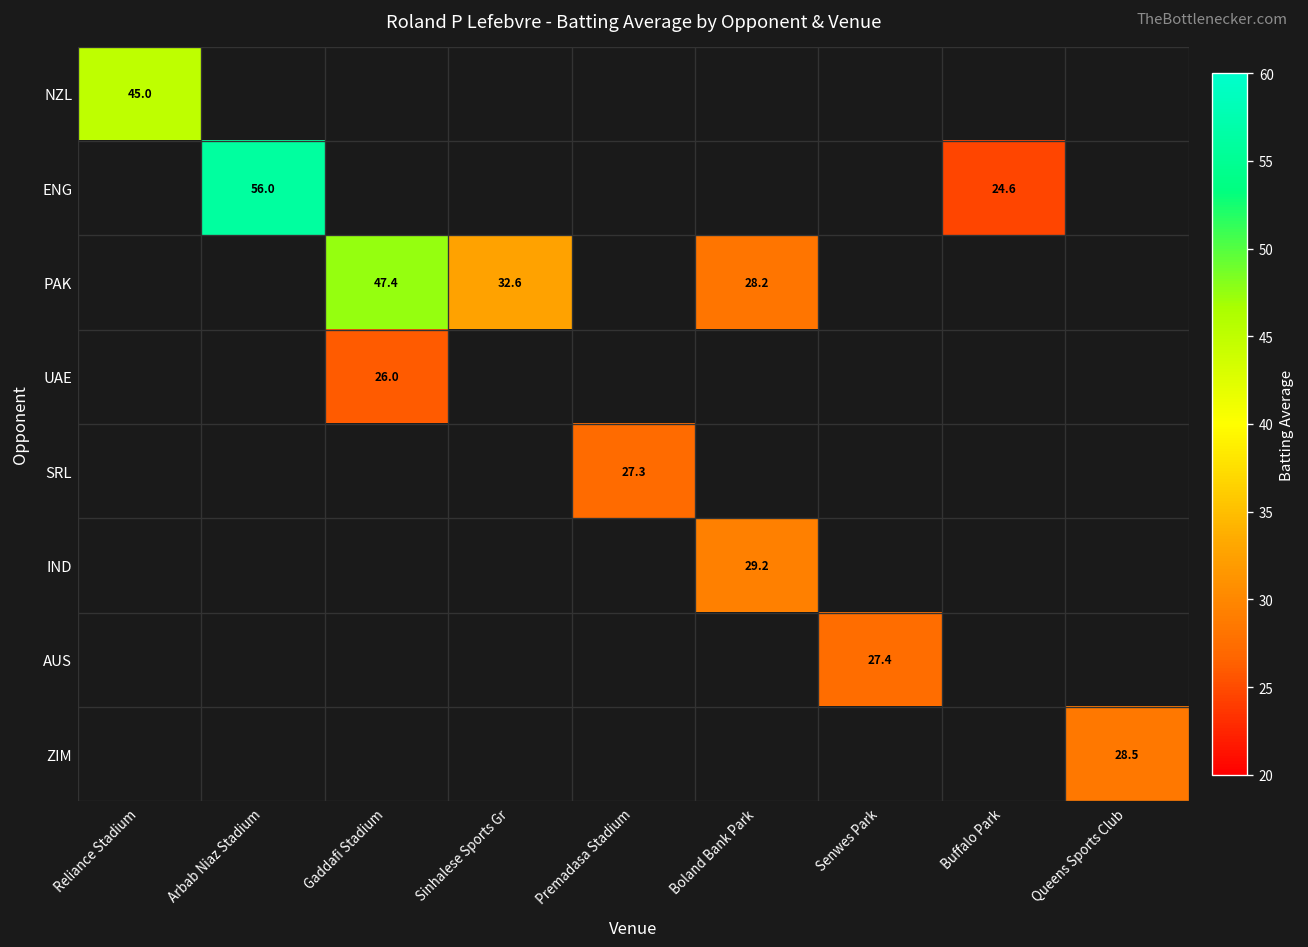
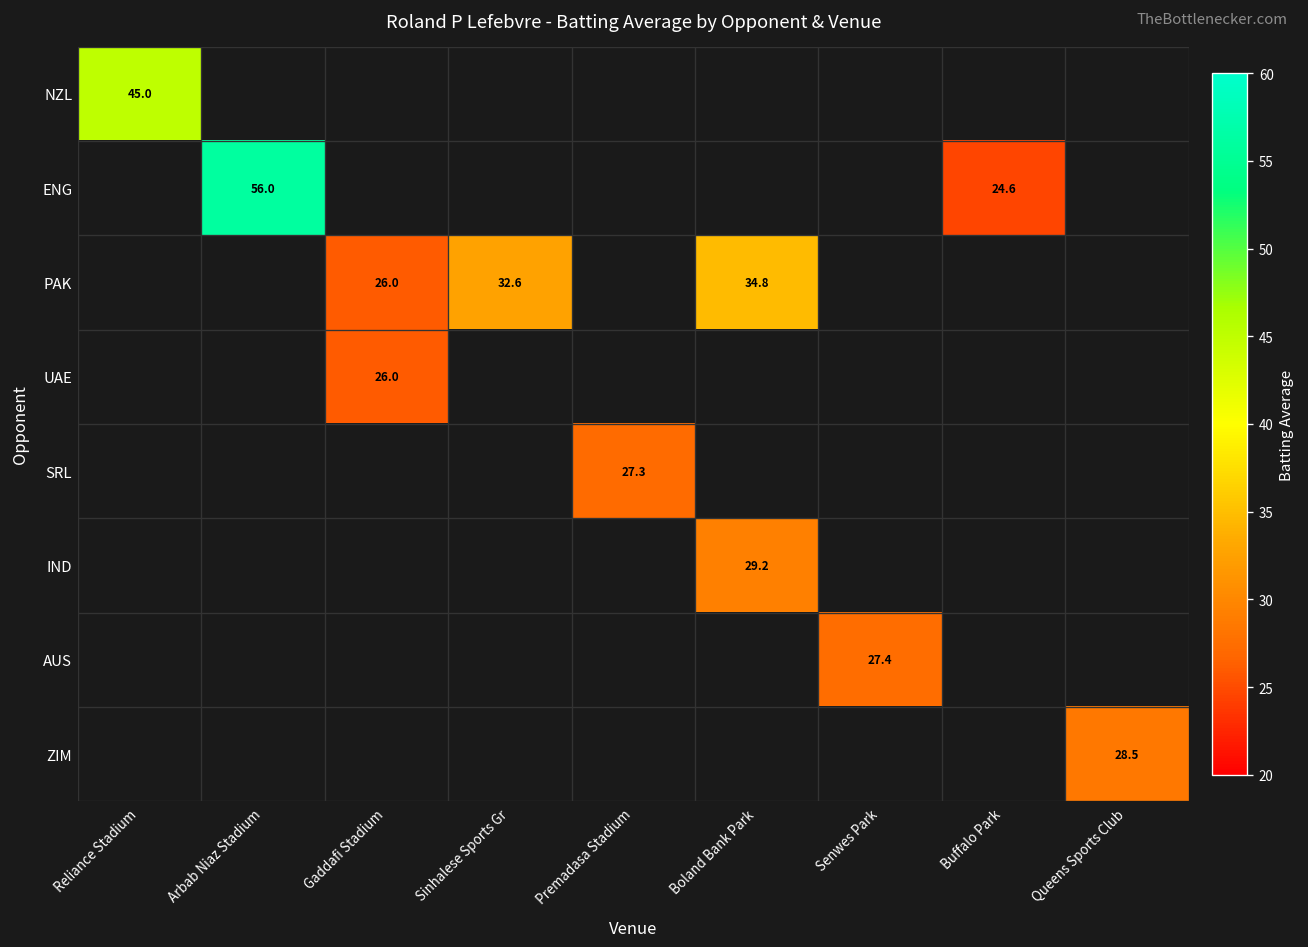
  {
    "NZL": {
      "Reliance Stadium": 45.0
    },
    "ENG": {
      "Arbab Niaz Stadium": 56.0,
      "Buffalo Park": 24.6
    },
    "PAK": {
-     "Gaddafi Stadium": 47.4,
+     "Gaddafi Stadium": 26.0,
      "Sinhalese Sports Gr": 32.6,
-     "Boland Bank Park": 28.2
+     "Boland Bank Park": 34.8
    },
    "UAE": {
      "Gaddafi Stadium": 26.0
    },
    "SRL": {
      "Premadasa Stadium": 27.3
    },
    "IND": {
      "Boland Bank Park": 29.2
    },
    "AUS": {
      "Senwes Park": 27.4
    },
    "ZIM": {
      "Queens Sports Club": 28.5
    }
  }
